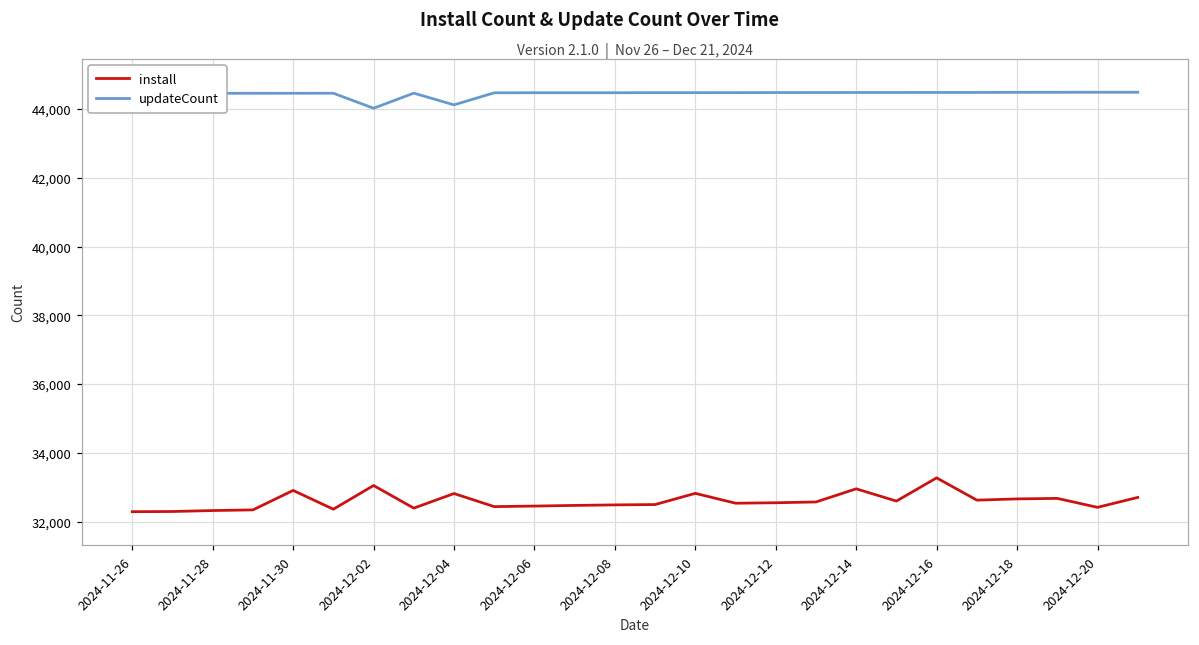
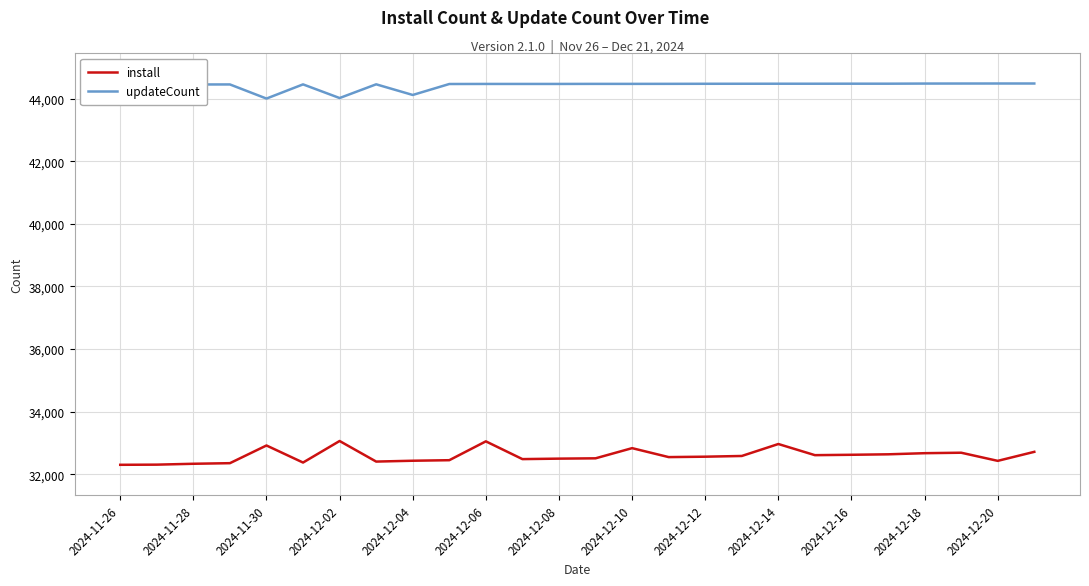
  {
    "install": {
      "2024-11-26": "32,300",
      "2024-11-28": "32,300",
      "2024-11-30": "32,900",
      "2024-12-02": "33,100",
-     "2024-12-04": "32,800",
-     "2024-12-06": "32,500",
+     "2024-12-04": "32,400",
+     "2024-12-06": "33,100",
      "2024-12-08": "32,500",
      "2024-12-10": "32,800",
      "2024-12-12": "32,600",
      "2024-12-14": "33,000",
-     "2024-12-16": "33,300",
+     "2024-12-16": "32,600",
      "2024-12-18": "32,700",
      "2024-12-20": "32,400"
    },
    "updateCount": {
-     "2024-11-30": "44,500",
+     "2024-11-30": "44,000",
      "2024-12-02": "44,000",
      "2024-12-04": "44,100",
      "2024-12-06": "44,500",
      "2024-12-08": "44,500",
      "2024-12-10": "44,500",
      "2024-12-12": "44,500",
      "2024-12-14": "44,500",
      "2024-12-16": "44,500",
      "2024-12-18": "44,500",
      "2024-12-20": "44,500"
    }
  }
